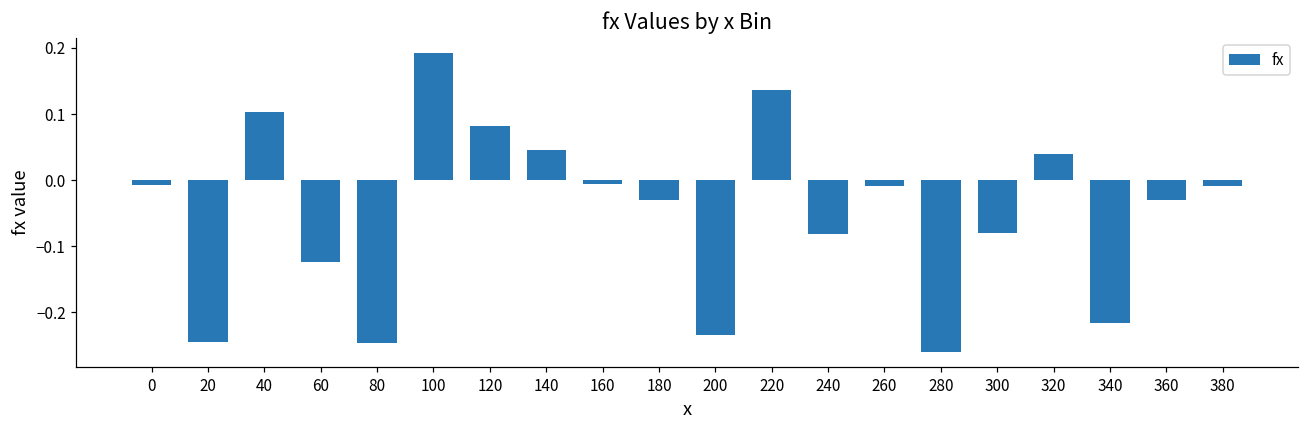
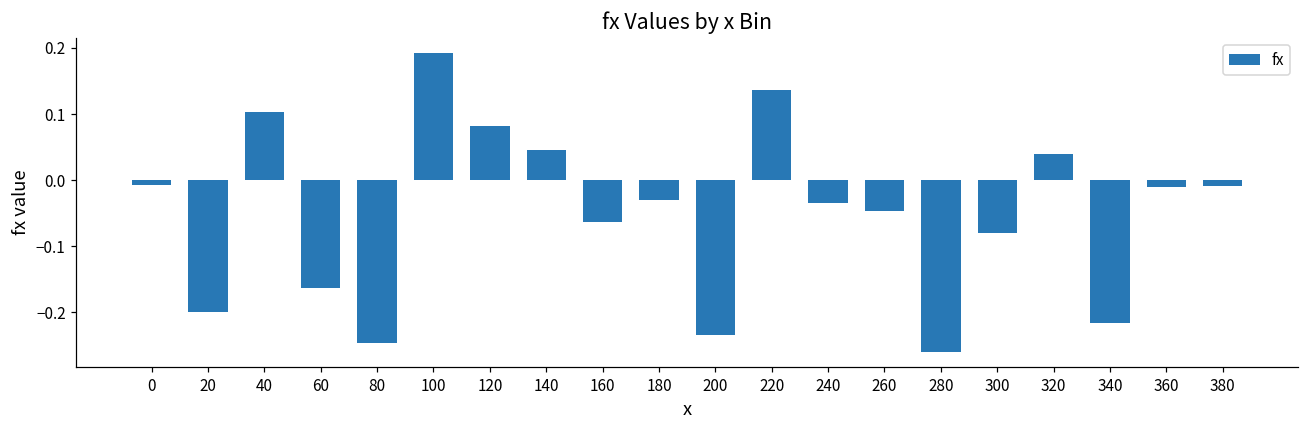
  {
    "0": -0.01,
-   "20": -0.25,
+   "20": -0.20,
    "40": 0.10,
-   "60": -0.12,
+   "60": -0.16,
    "80": -0.25,
    "100": 0.19,
    "120": 0.08,
    "140": 0.05,
-   "160": -0.01,
+   "160": -0.06,
    "180": -0.03,
    "200": -0.23,
    "220": 0.14,
-   "240": -0.08,
-   "260": -0.01,
+   "240": -0.04,
+   "260": -0.05,
    "280": -0.26,
    "300": -0.08,
    "320": 0.04,
    "340": -0.22,
-   "360": -0.03,
+   "360": -0.01,
    "380": -0.01
  }
